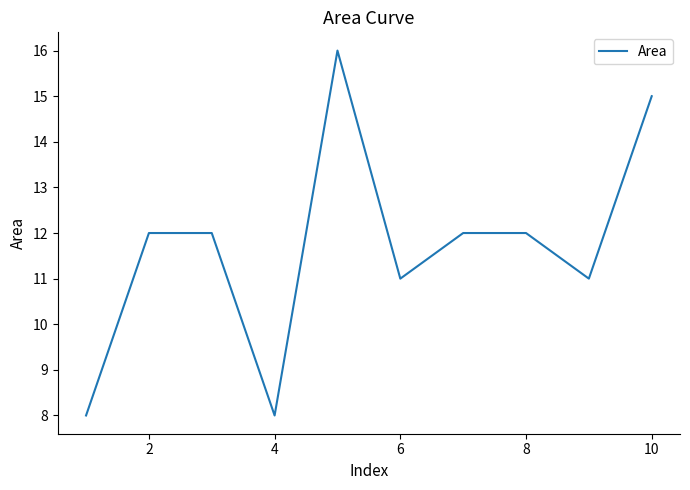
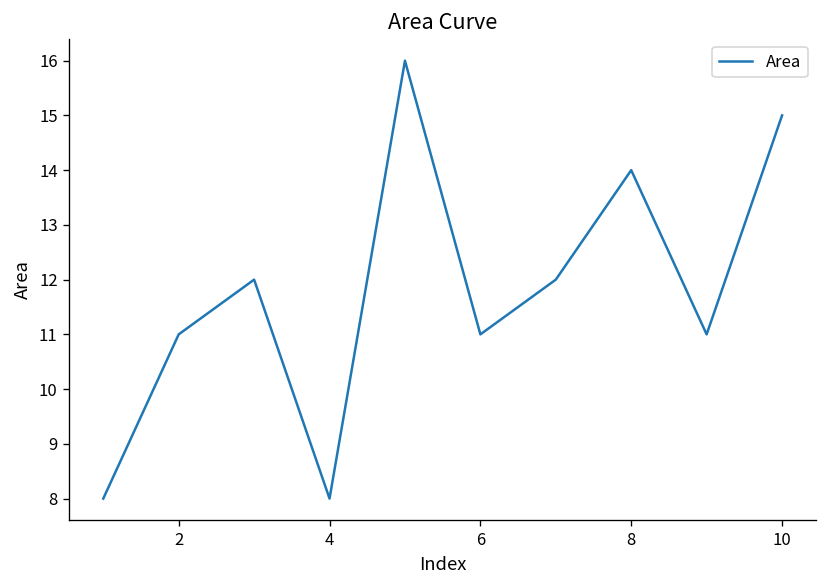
  {
-   "2": 12,
+   "2": 11,
    "4": 8,
    "6": 11,
-   "8": 12,
+   "8": 14,
    "10": 15
  }
